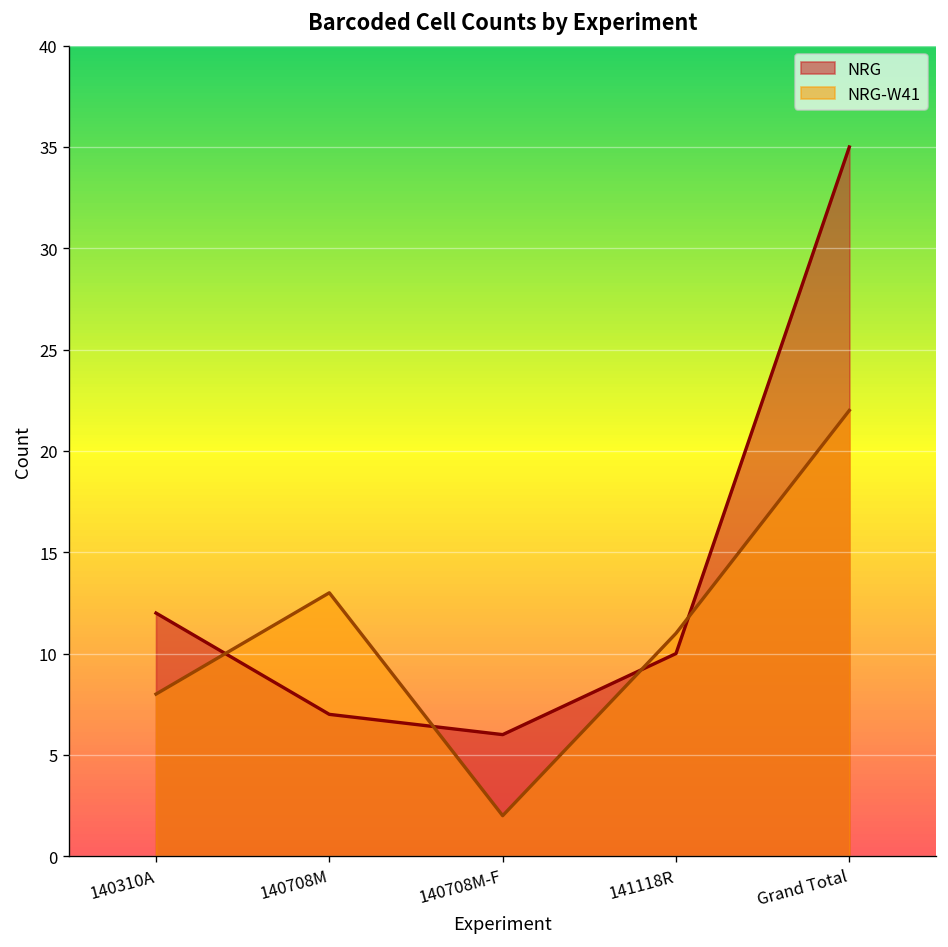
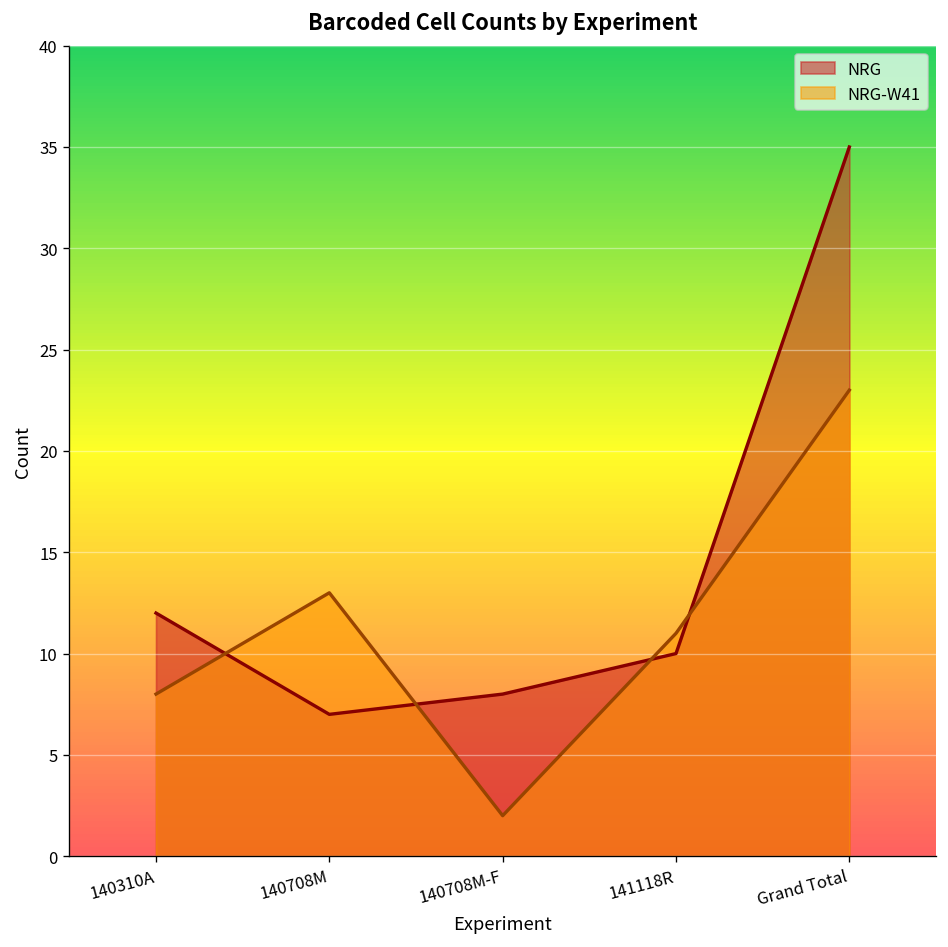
  {
    "NRG": {
      "140310A": 12,
      "140708M": 7,
-     "140708M-F": 6,
+     "140708M-F": 8,
      "141118R": 10,
      "Grand Total": 35
    },
    "NRG-W41": {
      "140310A": 8,
      "140708M": 13,
      "140708M-F": 2,
      "141118R": 11,
-     "Grand Total": 22
+     "Grand Total": 23
    }
  }
